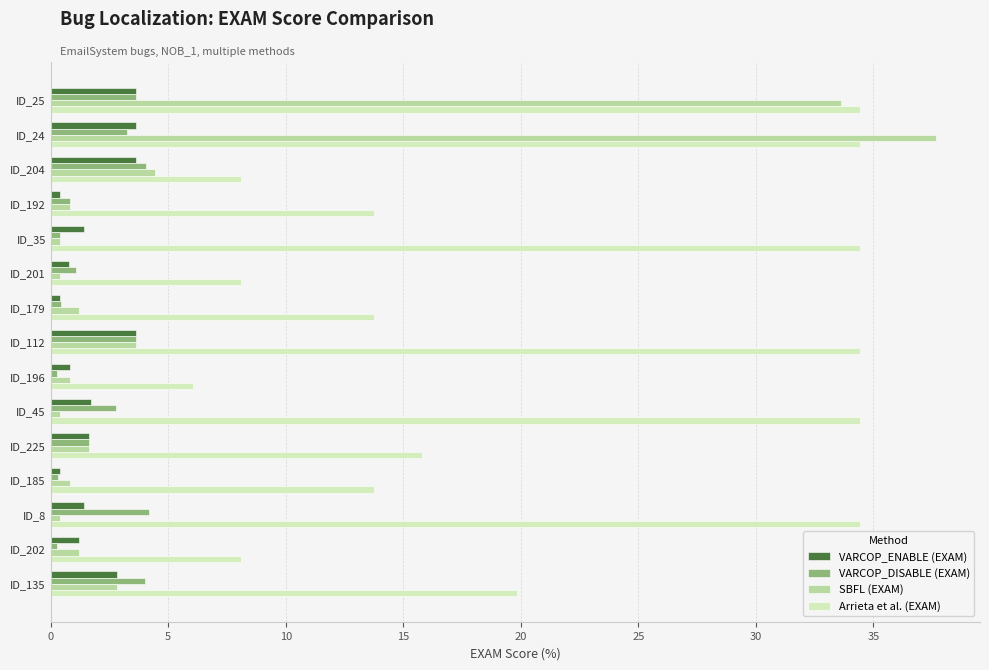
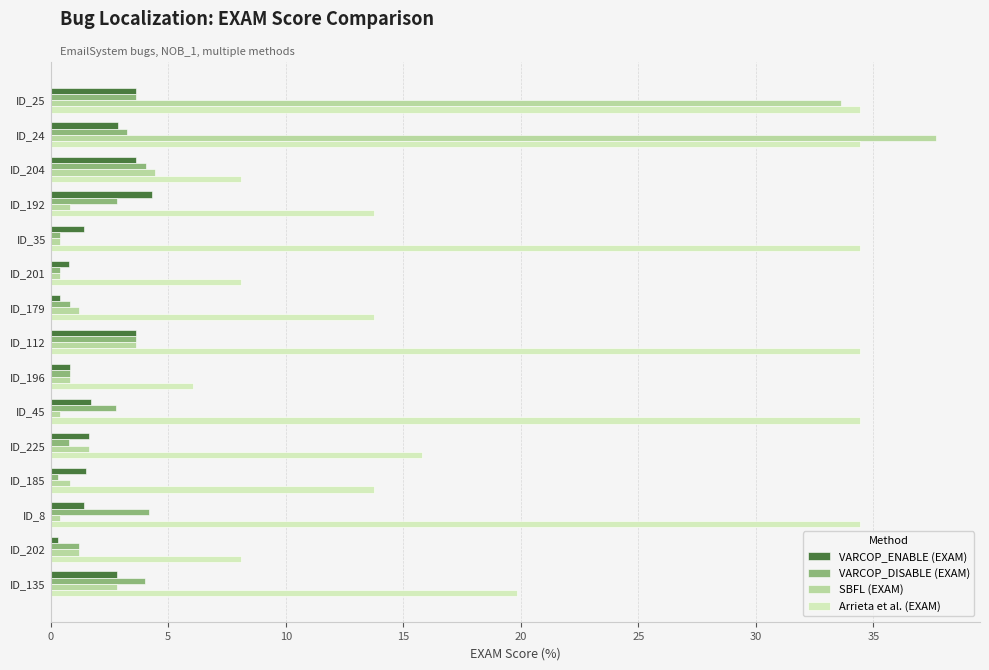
  {
    "VARCOP_ENABLE (EXAM)": {
      "ID_25": 3.6,
-     "ID_24": 3.6,
+     "ID_24": 2.9,
      "ID_204": 3.6,
-     "ID_192": 0.4,
+     "ID_192": 4.3,
      "ID_35": 1.4,
      "ID_201": 0.8,
      "ID_179": 0.4,
      "ID_112": 3.6,
      "ID_196": 0.8,
      "ID_45": 1.7,
      "ID_225": 1.6,
-     "ID_185": 0.4,
+     "ID_185": 1.5,
      "ID_8": 1.4,
-     "ID_202": 1.2,
+     "ID_202": 0.3,
      "ID_135": 2.8
    },
    "VARCOP_DISABLE (EXAM)": {
      "ID_25": 3.6,
      "ID_24": 3.3,
      "ID_204": 4.0,
-     "ID_192": 0.8,
+     "ID_192": 2.8,
      "ID_35": 0.4,
-     "ID_201": 1.1,
-     "ID_179": 0.4,
+     "ID_201": 0.4,
+     "ID_179": 0.8,
      "ID_112": 3.6,
-     "ID_196": 0.3,
+     "ID_196": 0.8,
      "ID_45": 2.8,
-     "ID_225": 1.6,
+     "ID_225": 0.8,
      "ID_185": 0.3,
      "ID_8": 4.2,
-     "ID_202": 0.3,
+     "ID_202": 1.2,
      "ID_135": 4.0
    }
  }
